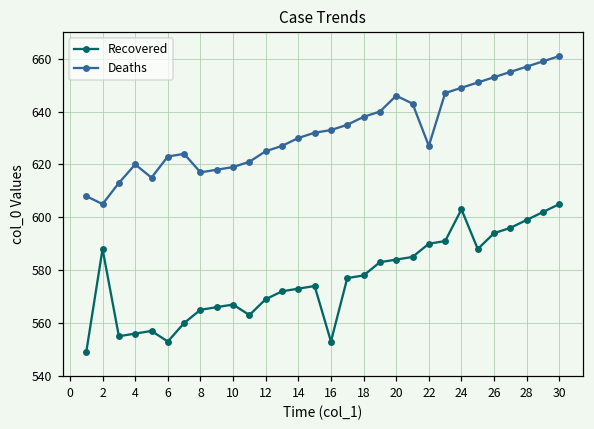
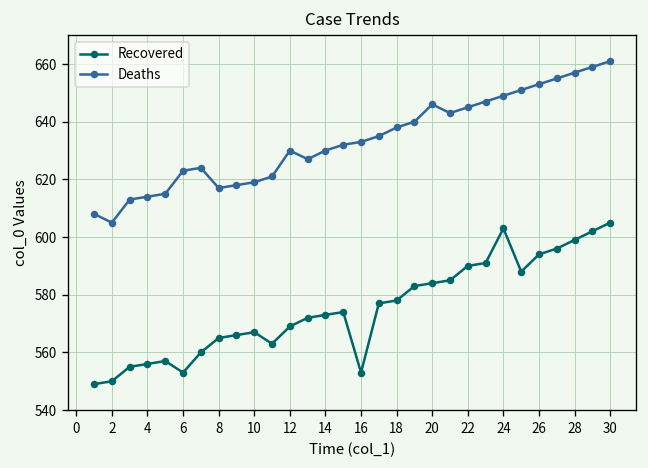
  {
    "Recovered": {
-     "2": 588,
+     "2": 550,
      "4": 556,
      "6": 553,
      "8": 565,
      "10": 567,
      "12": 569,
      "14": 573,
      "16": 553,
      "18": 578,
      "20": 584,
      "22": 590,
      "24": 603,
      "26": 594,
      "28": 599,
      "30": 605
    },
    "Deaths": {
      "2": 605,
-     "4": 620,
+     "4": 614,
      "6": 623,
      "8": 617,
      "10": 619,
-     "12": 625,
+     "12": 630,
      "14": 630,
      "16": 633,
      "18": 638,
      "20": 646,
-     "22": 627,
+     "22": 645,
      "24": 649,
      "26": 653,
      "28": 657,
      "30": 661
    }
  }
